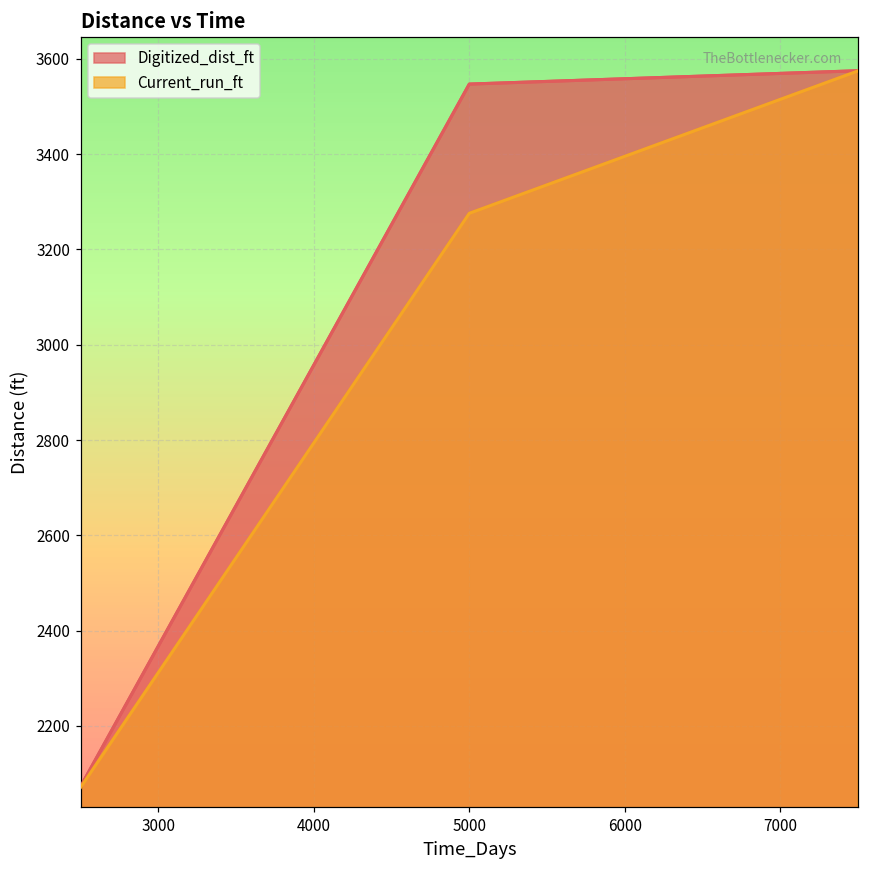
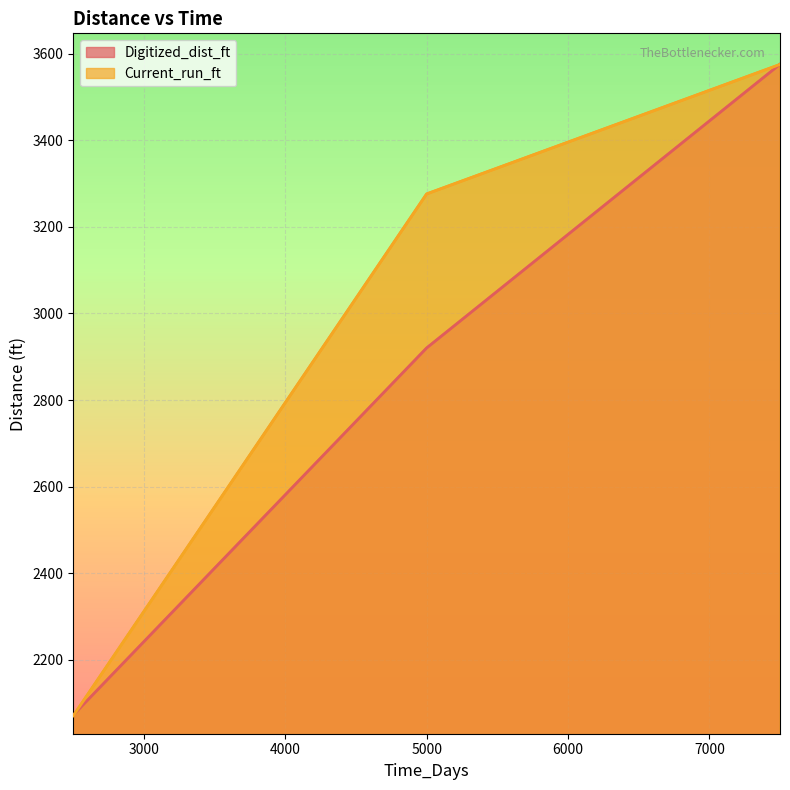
  {
    "Digitized_dist_ft": {
-     "5000": 3550
+     "5000": 2920
    },
    "Current_run_ft": {
      "5000": 3280
    }
  }
